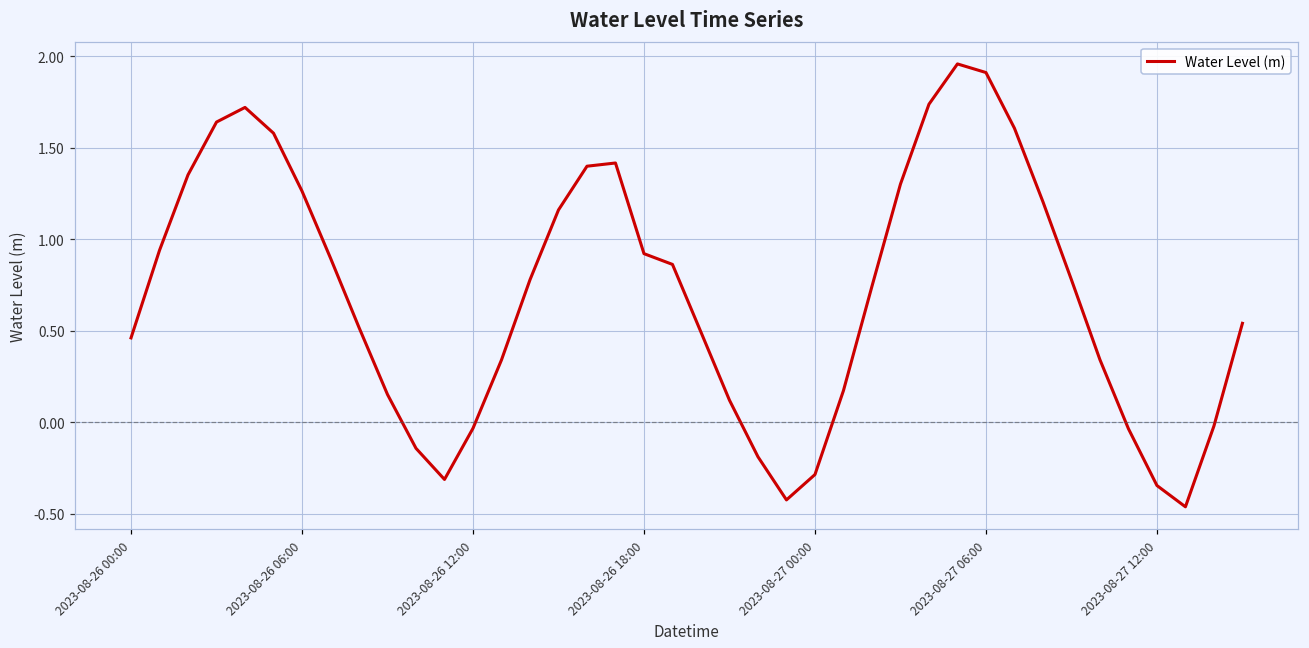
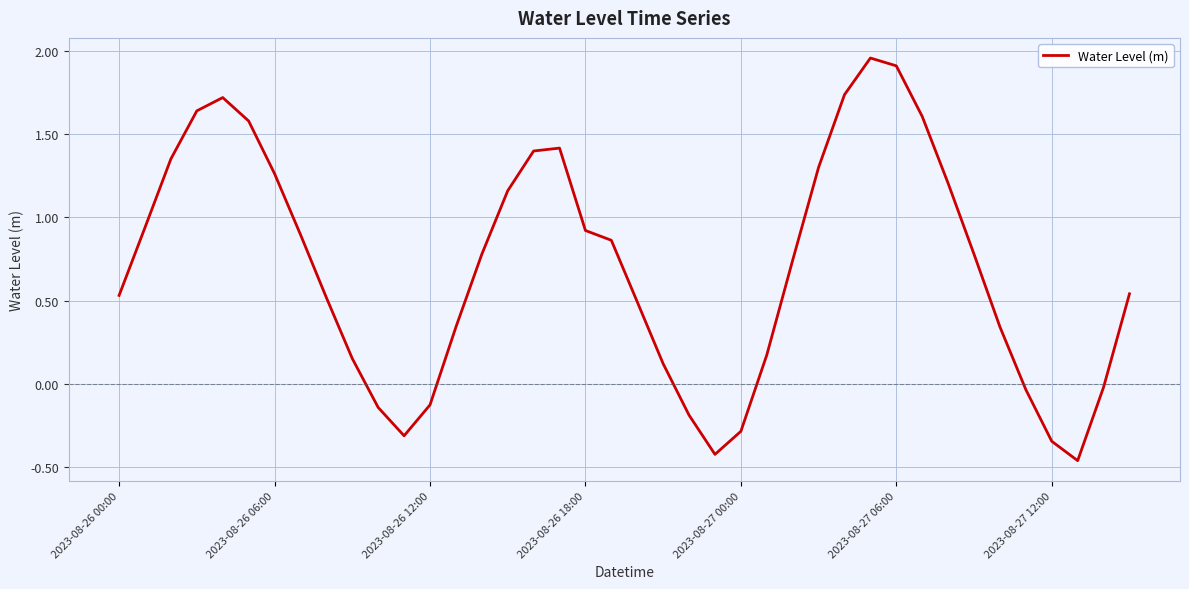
  {
-   "2023-08-26 00:00": 0.46,
+   "2023-08-26 00:00": 0.53,
    "2023-08-26 06:00": 1.26,
-   "2023-08-26 12:00": -0.03,
+   "2023-08-26 12:00": -0.13,
    "2023-08-26 18:00": 0.92,
    "2023-08-27 00:00": -0.28,
    "2023-08-27 06:00": 1.91,
    "2023-08-27 12:00": -0.34
  }
